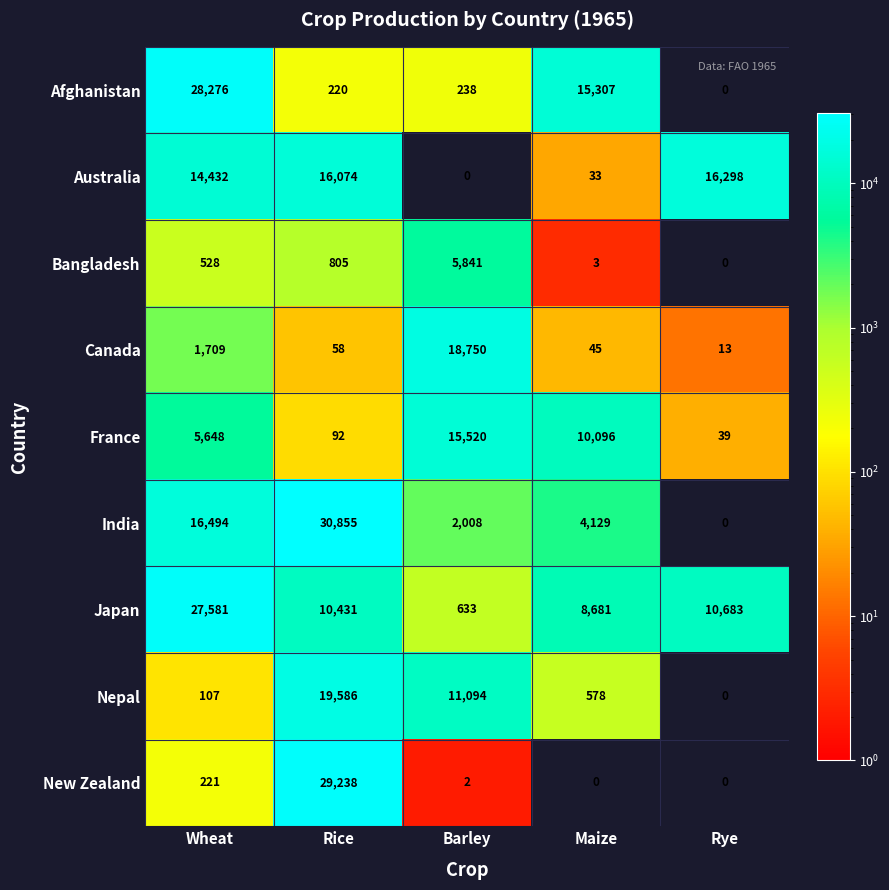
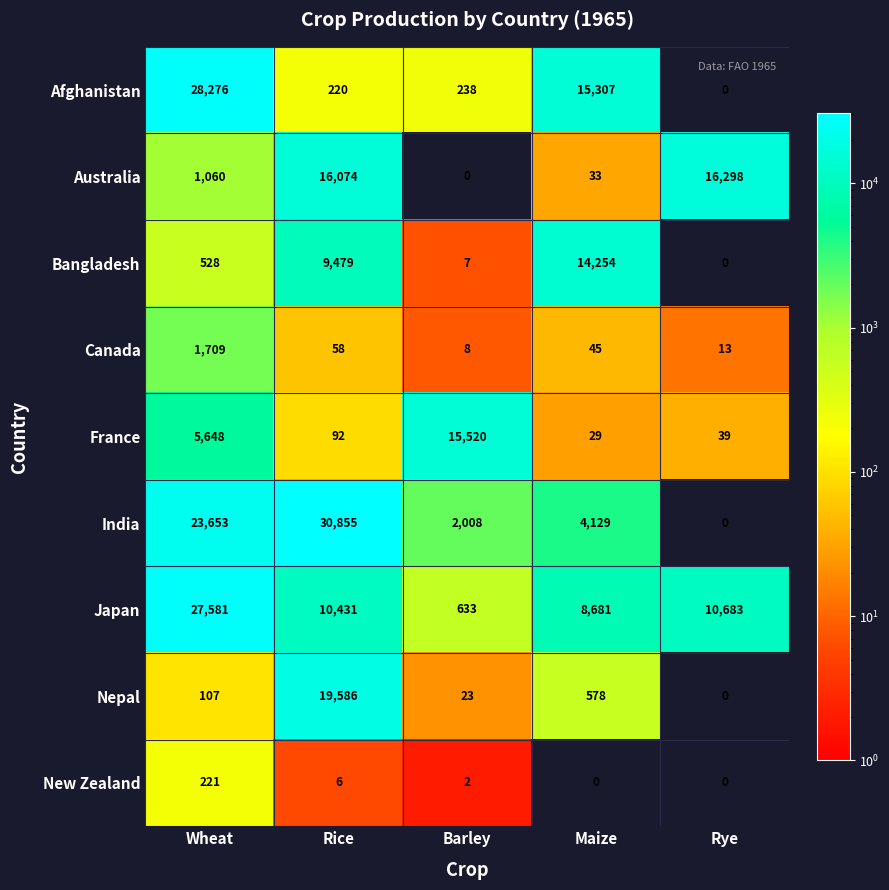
  {
    "Afghanistan": {
      "Wheat": "28,276",
      "Rice": "220",
      "Barley": "238",
      "Maize": "15,307",
      "Rye": "1965"
    },
    "Australia": {
-     "Wheat": "14,432",
+     "Wheat": "1,060",
      "Rice": "16,074",
      "Maize": "33",
      "Rye": "16,298"
    },
    "Bangladesh": {
      "Wheat": "528",
-     "Rice": "805",
-     "Barley": "5,841",
-     "Maize": "3"
+     "Rice": "9,479",
+     "Barley": "7",
+     "Maize": "14,254"
    },
    "Canada": {
      "Wheat": "1,709",
      "Rice": "58",
-     "Barley": "18,750",
+     "Barley": "8",
      "Maize": "45",
      "Rye": "13"
    },
    "France": {
      "Wheat": "5,648",
      "Rice": "92",
      "Barley": "15,520",
-     "Maize": "10,096",
+     "Maize": "29",
      "Rye": "39"
    },
    "India": {
-     "Wheat": "16,494",
+     "Wheat": "23,653",
      "Rice": "30,855",
      "Barley": "2,008",
      "Maize": "4,129"
    },
    "Japan": {
      "Wheat": "27,581",
      "Rice": "10,431",
      "Barley": "633",
      "Maize": "8,681",
      "Rye": "10,683"
    },
    "Nepal": {
      "Wheat": "107",
      "Rice": "19,586",
-     "Barley": "11,094",
+     "Barley": "23",
      "Maize": "578"
    },
    "New Zealand": {
      "Wheat": "221",
-     "Rice": "29,238",
+     "Rice": "6",
      "Barley": "2"
    }
  }
